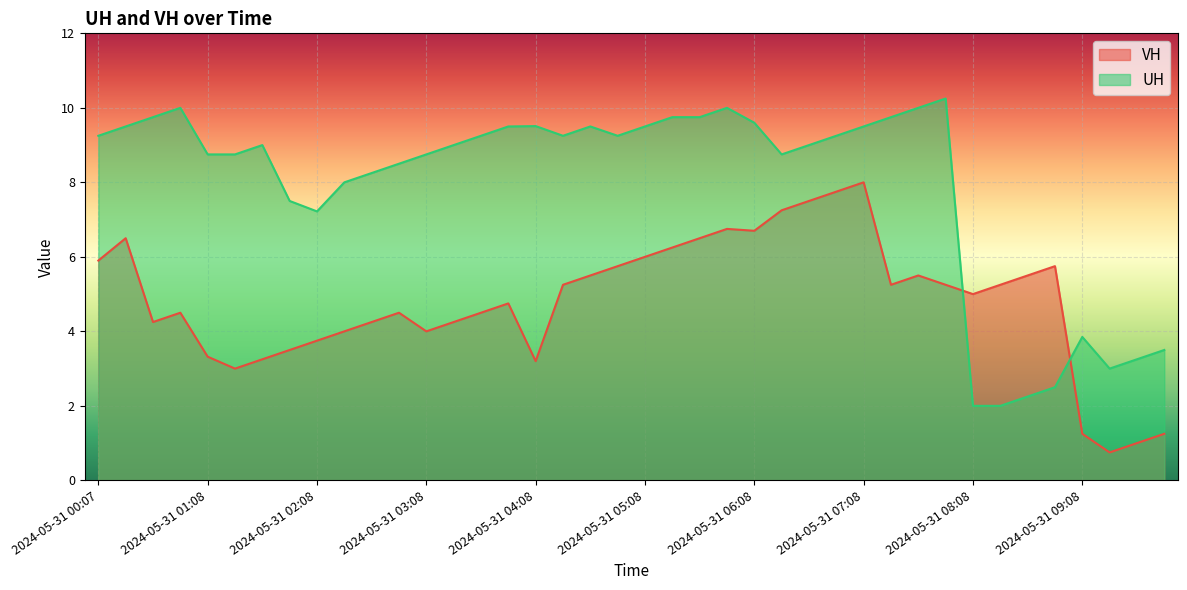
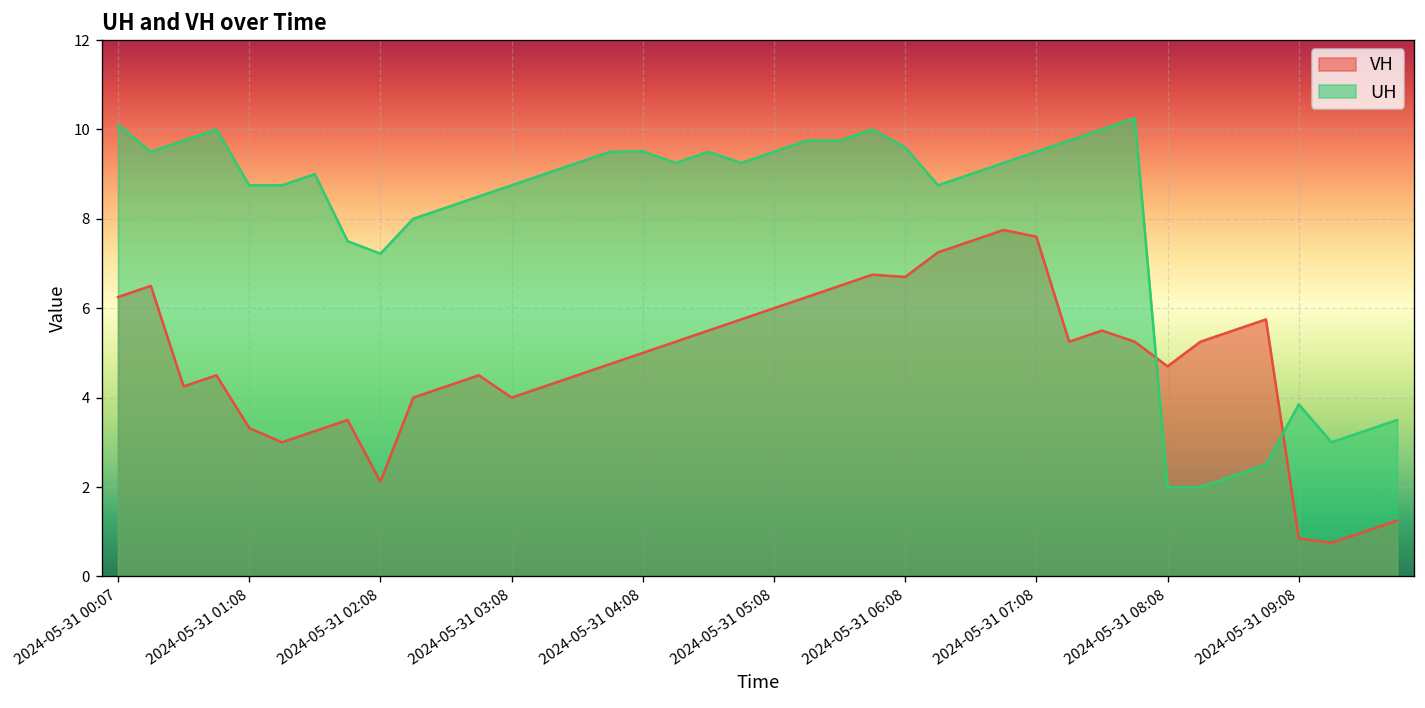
  {
    "VH": {
-     "2024-05-31 00:07": 5.9,
+     "2024-05-31 00:07": 6.3,
      "2024-05-31 01:08": 3.3,
-     "2024-05-31 02:08": 3.8,
+     "2024-05-31 02:08": 2.1,
      "2024-05-31 03:08": 4.0,
-     "2024-05-31 04:08": 3.2,
+     "2024-05-31 04:08": 5.0,
      "2024-05-31 05:08": 6.0,
      "2024-05-31 06:08": 6.7,
-     "2024-05-31 07:08": 8.0,
-     "2024-05-31 08:08": 5.0,
-     "2024-05-31 09:08": 1.3
+     "2024-05-31 07:08": 7.6,
+     "2024-05-31 08:08": 4.7,
+     "2024-05-31 09:08": 0.9
    },
    "UH": {
-     "2024-05-31 00:07": 9.3,
+     "2024-05-31 00:07": 10.1,
      "2024-05-31 01:08": 8.8,
      "2024-05-31 02:08": 7.2,
      "2024-05-31 03:08": 8.8,
      "2024-05-31 04:08": 9.5,
      "2024-05-31 05:08": 9.5,
      "2024-05-31 06:08": 9.6,
      "2024-05-31 07:08": 9.5,
      "2024-05-31 08:08": 2.0,
      "2024-05-31 09:08": 3.9
    }
  }
